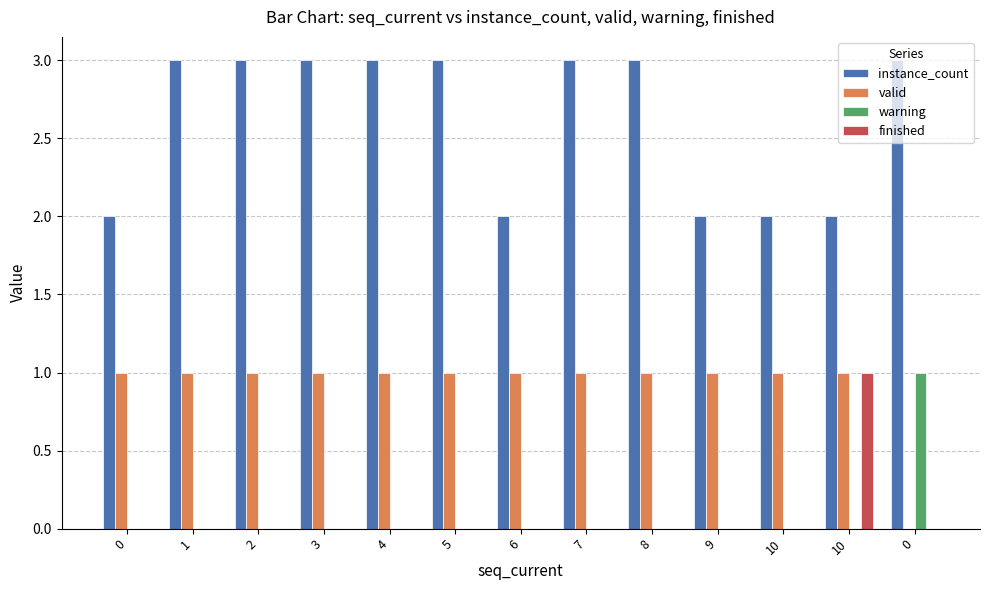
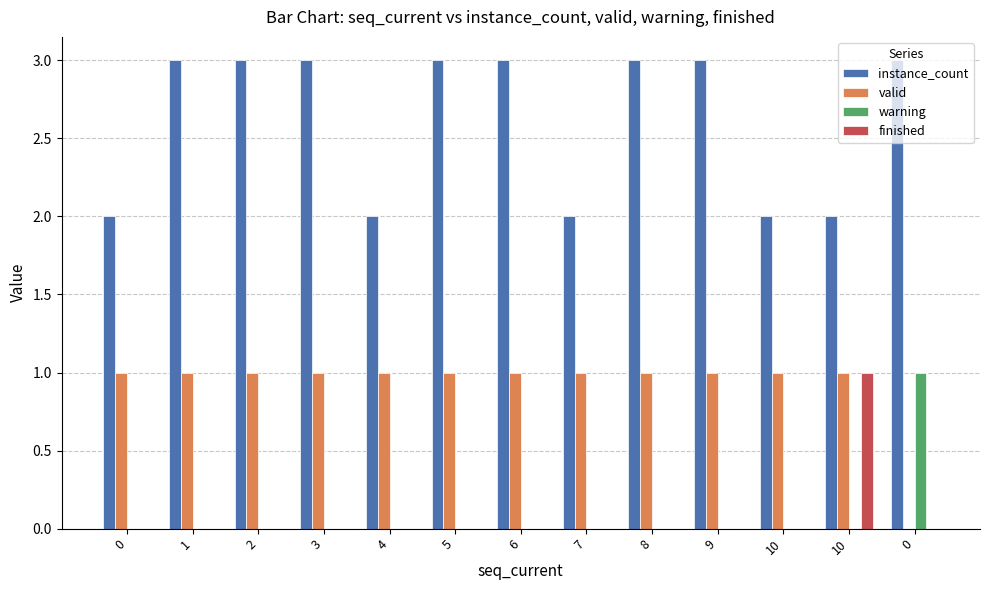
  {
    "instance_count": {
      "1": 3,
      "2": 3,
      "3": 3,
-     "4": 3,
+     "4": 2,
      "5": 3,
-     "6": 2,
-     "7": 3,
+     "6": 3,
+     "7": 2,
      "8": 3,
-     "9": 2
+     "9": 3
    },
    "warning": {
      "1": 0,
      "2": 0,
      "3": 0,
      "4": 0,
      "5": 0,
      "6": 0,
      "7": 0,
      "8": 0,
      "9": 0
    }
  }
